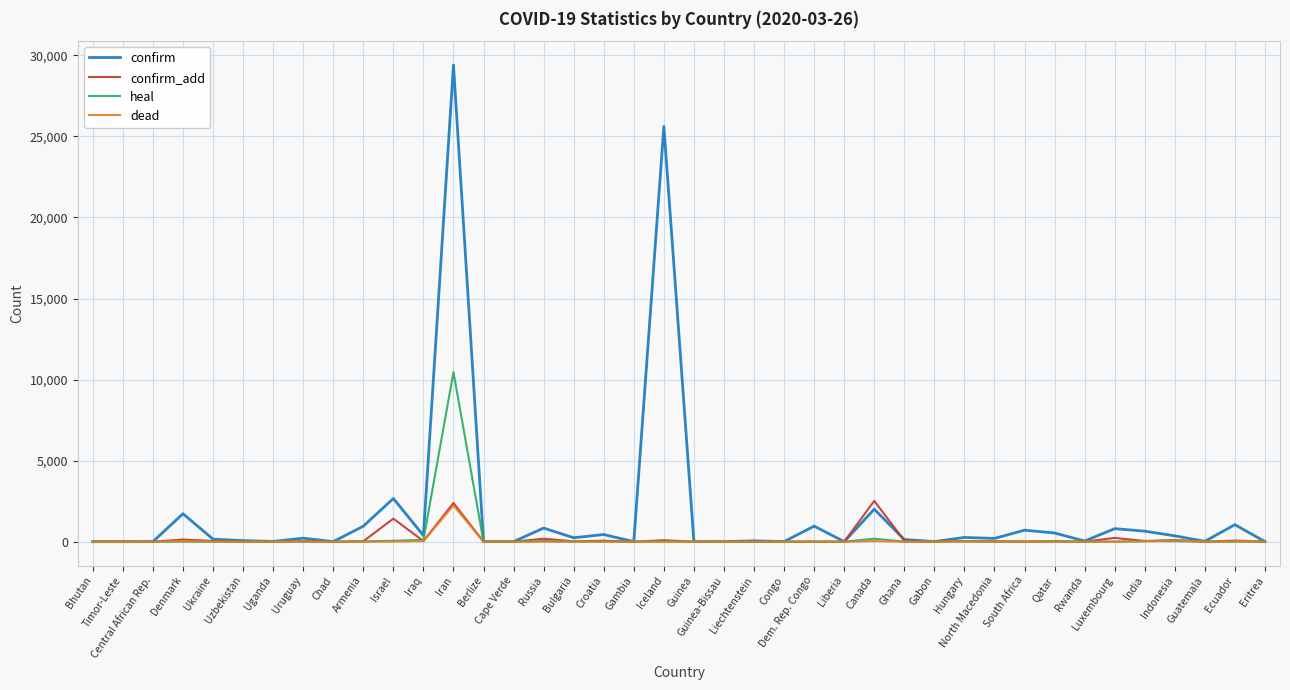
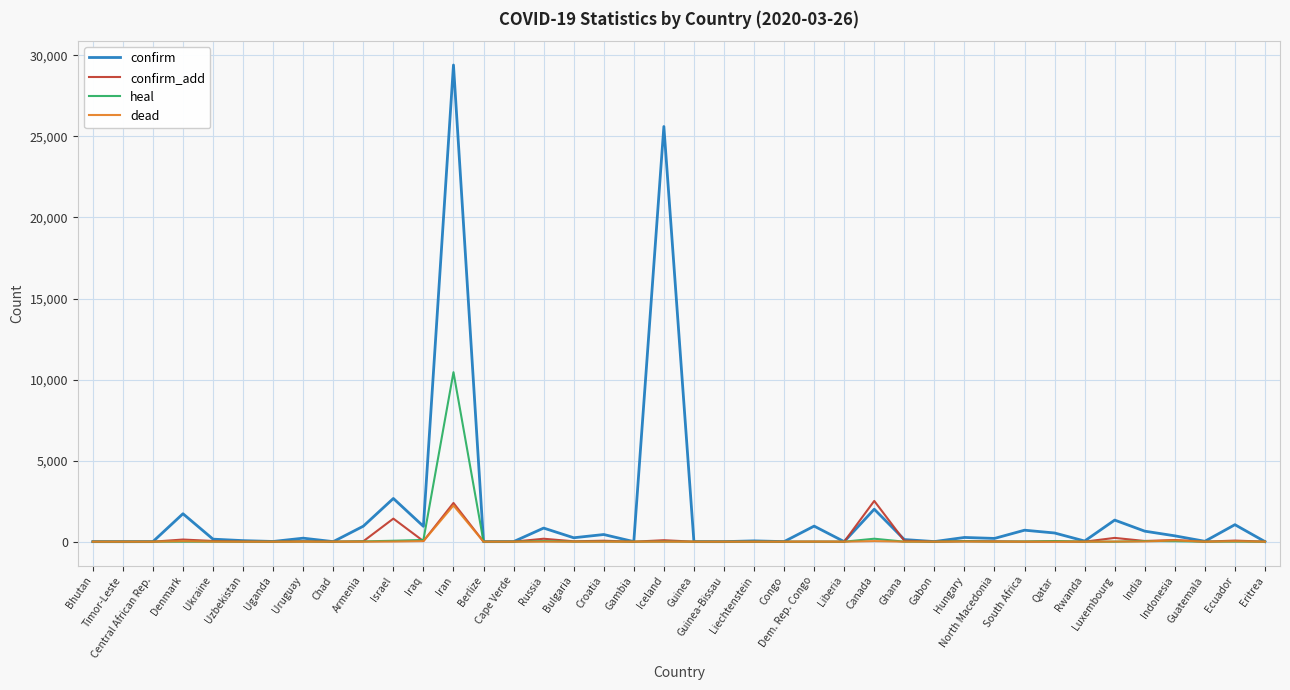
  {
    "confirm": {
      "Denmark": "1,700",
      "Uruguay": "200",
      "Armenia": "1,000",
      "Israel": "2,700",
-     "Iraq": "400",
+     "Iraq": "900",
      "Iran": "29,400",
      "Russia": "800",
      "Bulgaria": "200",
      "Croatia": "400",
      "Iceland": "25,600",
      "Dem. Rep. Congo": "1,000",
      "Canada": "2,000",
      "Hungary": "300",
      "North Macedonia": "200",
      "South Africa": "700",
      "Qatar": "500",
-     "Luxembourg": "800",
+     "Luxembourg": "1,300",
      "India": "600",
      "Indonesia": "400",
      "Ecuador": "1,000"
    },
    "confirm_add": {
      "Israel": "1,400",
      "Canada": "2,500",
      "Luxembourg": "200"
    },
    "heal": {
      "Iran": "10,500"
    }
  }
